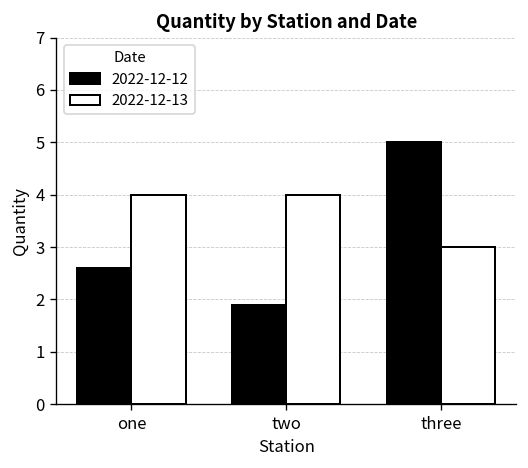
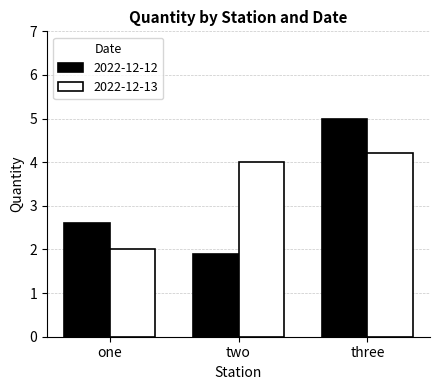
  {
    "2022-12-12": {
      "one": 2.6,
      "two": 1.9,
      "three": 5.0
    },
    "2022-12-13": {
-     "one": 4,
+     "one": 2,
      "two": 4.0,
-     "three": 3.0
+     "three": 4.2
    }
  }
